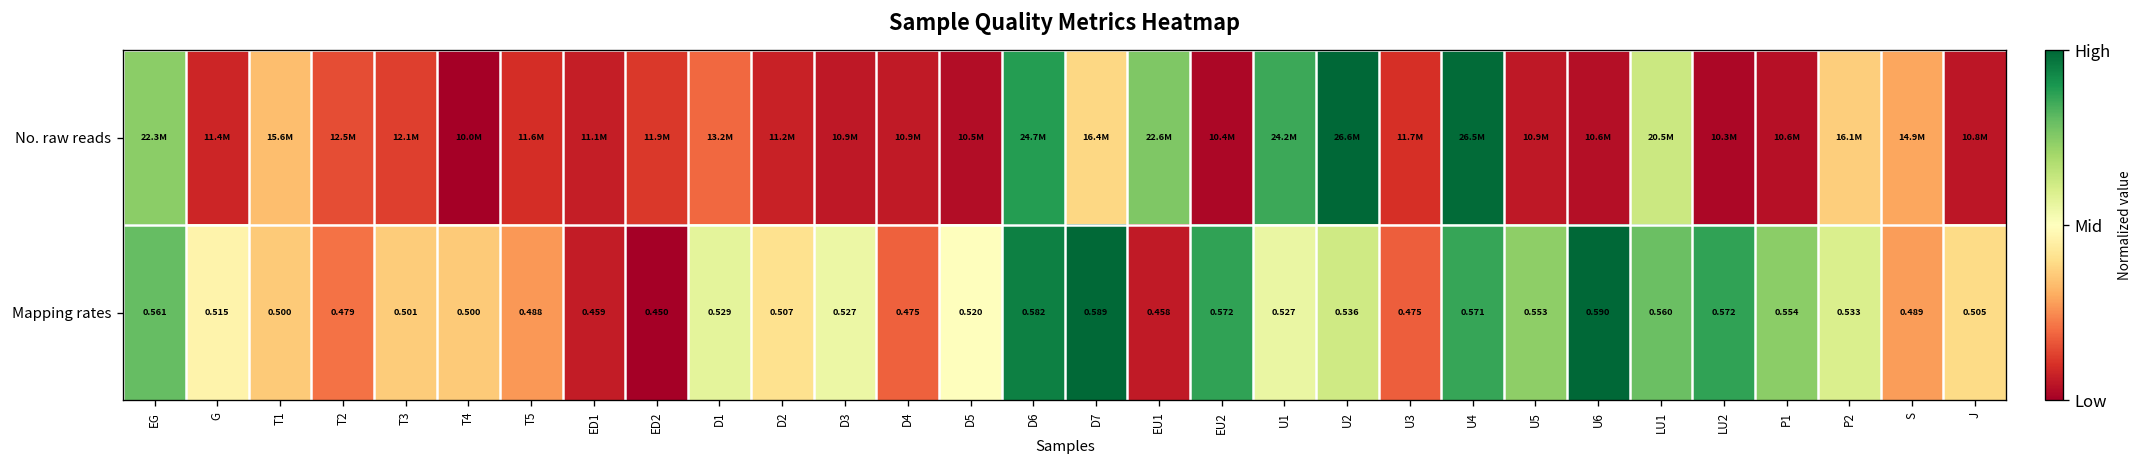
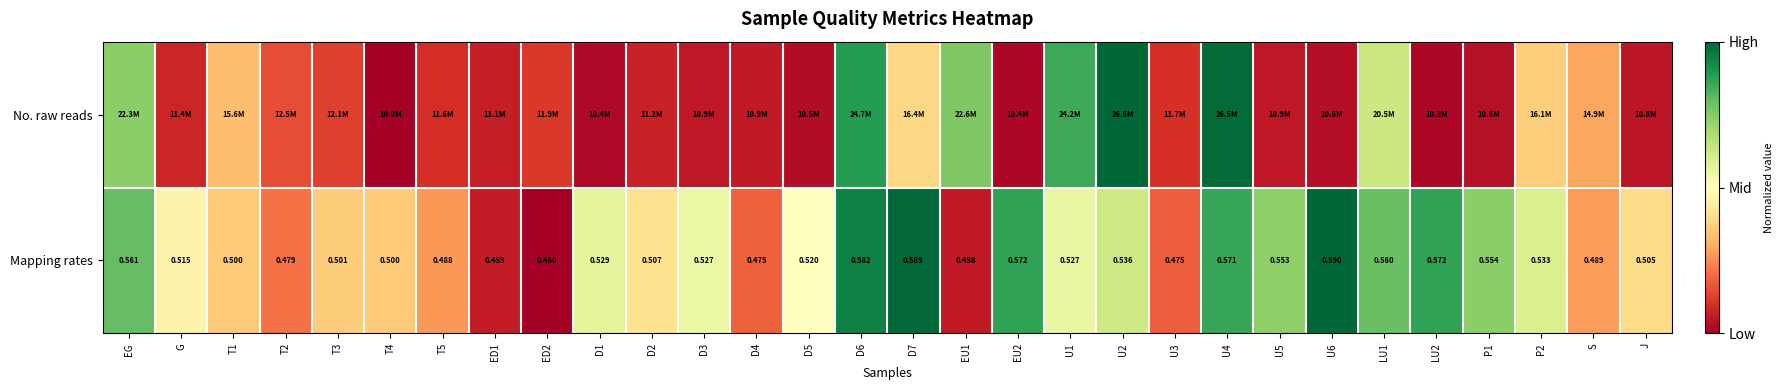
  {
    "No. raw reads": {
      "EG": "22.3M",
      "G": "11.4M",
      "T1": "15.6M",
      "T2": "12.5M",
      "T3": "12.1M",
      "T4": "10.0M",
      "T5": "11.6M",
      "ED1": "11.1M",
      "ED2": "11.9M",
-     "D1": "13.2M",
+     "D1": "10.4M",
      "D2": "11.2M",
      "D3": "10.9M",
      "D4": "10.9M",
      "D5": "10.5M",
      "D6": "24.7M",
      "D7": "16.4M",
      "EU1": "22.6M",
      "EU2": "10.4M",
      "U1": "24.2M",
      "U2": "26.6M",
      "U3": "11.7M",
      "U4": "26.5M",
      "U5": "10.9M",
      "U6": "10.6M",
      "LU1": "20.5M",
      "LU2": "10.3M",
      "P1": "10.6M",
      "P2": "16.1M",
      "S": "14.9M",
      "J": "10.8M"
    },
    "Mapping rates": {
      "EG": "0.561",
      "G": "0.515",
      "T1": "0.500",
      "T2": "0.479",
      "T3": "0.501",
      "T4": "0.500",
      "T5": "0.488",
      "ED1": "0.459",
      "ED2": "0.450",
      "D1": "0.529",
      "D2": "0.507",
      "D3": "0.527",
      "D4": "0.475",
      "D5": "0.520",
      "D6": "0.582",
      "D7": "0.589",
      "EU1": "0.458",
      "EU2": "0.572",
      "U1": "0.527",
      "U2": "0.536",
      "U3": "0.475",
      "U4": "0.571",
      "U5": "0.553",
      "U6": "0.590",
      "LU1": "0.560",
      "LU2": "0.572",
      "P1": "0.554",
      "P2": "0.533",
      "S": "0.489",
      "J": "0.505"
    }
  }
